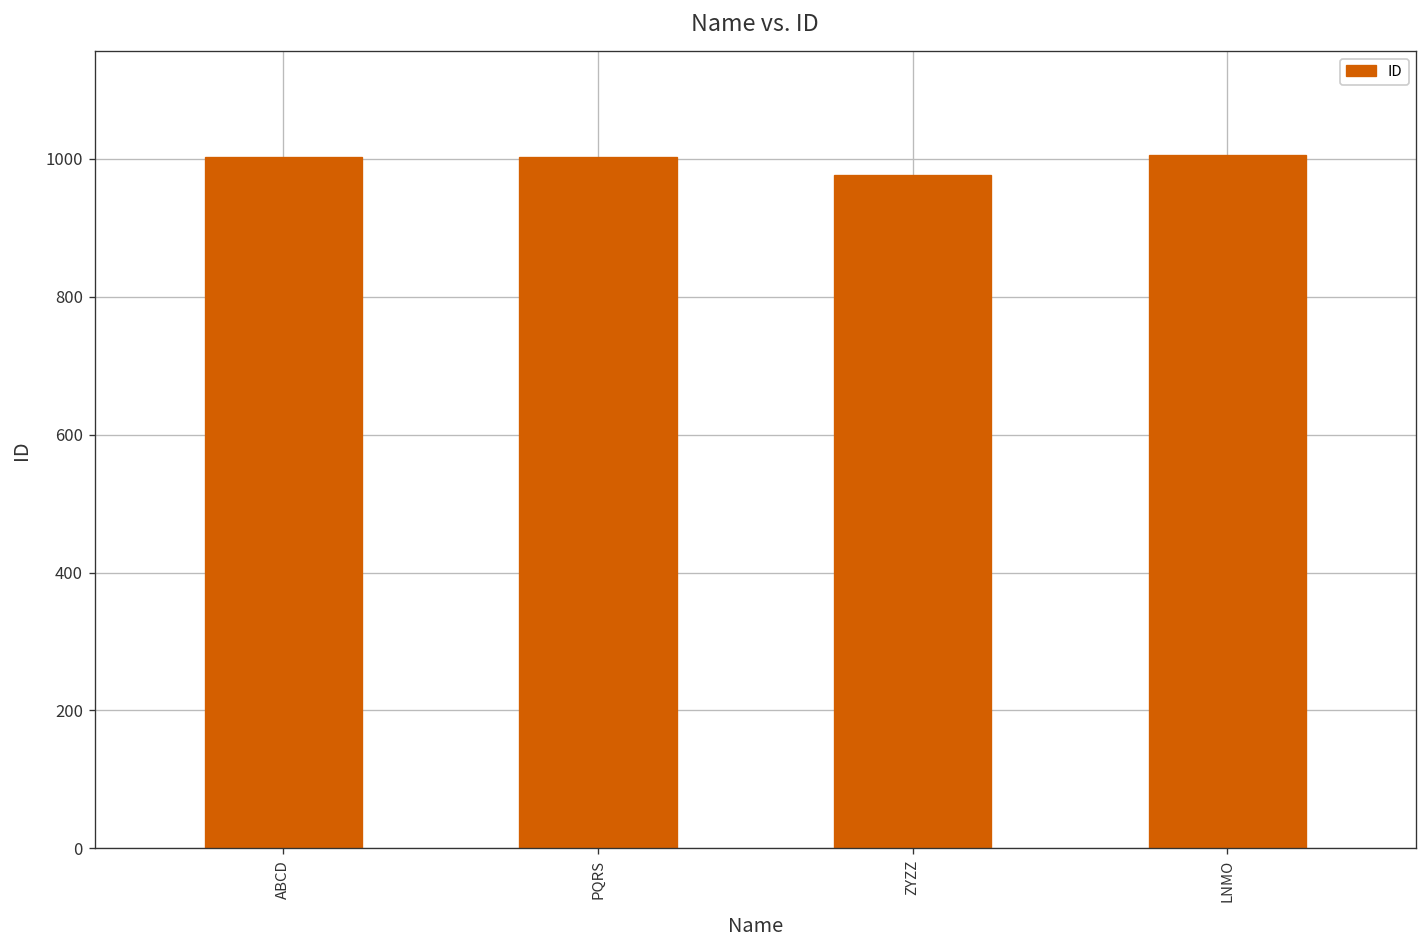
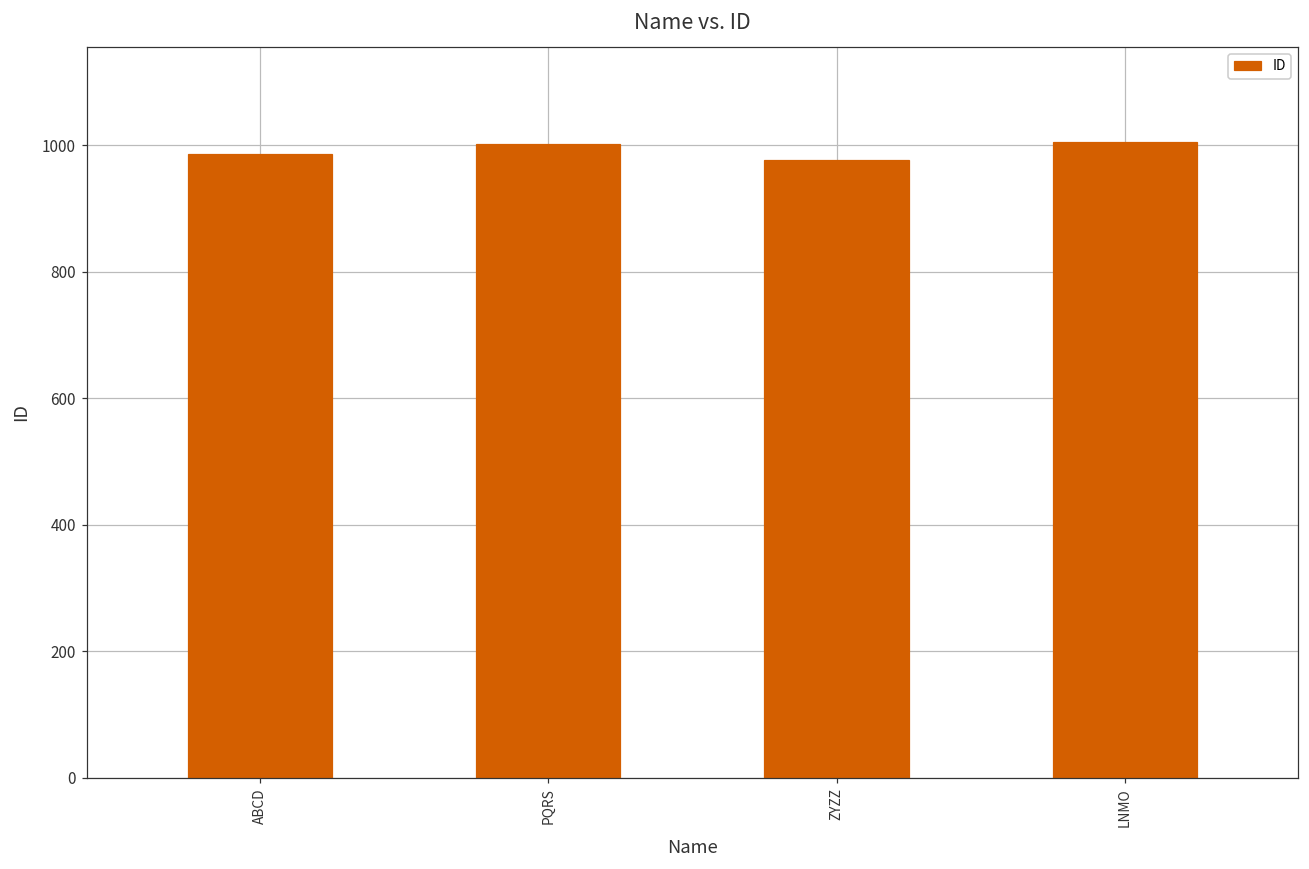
  {
-   "ABCD": 1000,
+   "ABCD": 990,
    "PQRS": 1000,
    "ZYZZ": 980,
    "LNMO": 1010
  }
